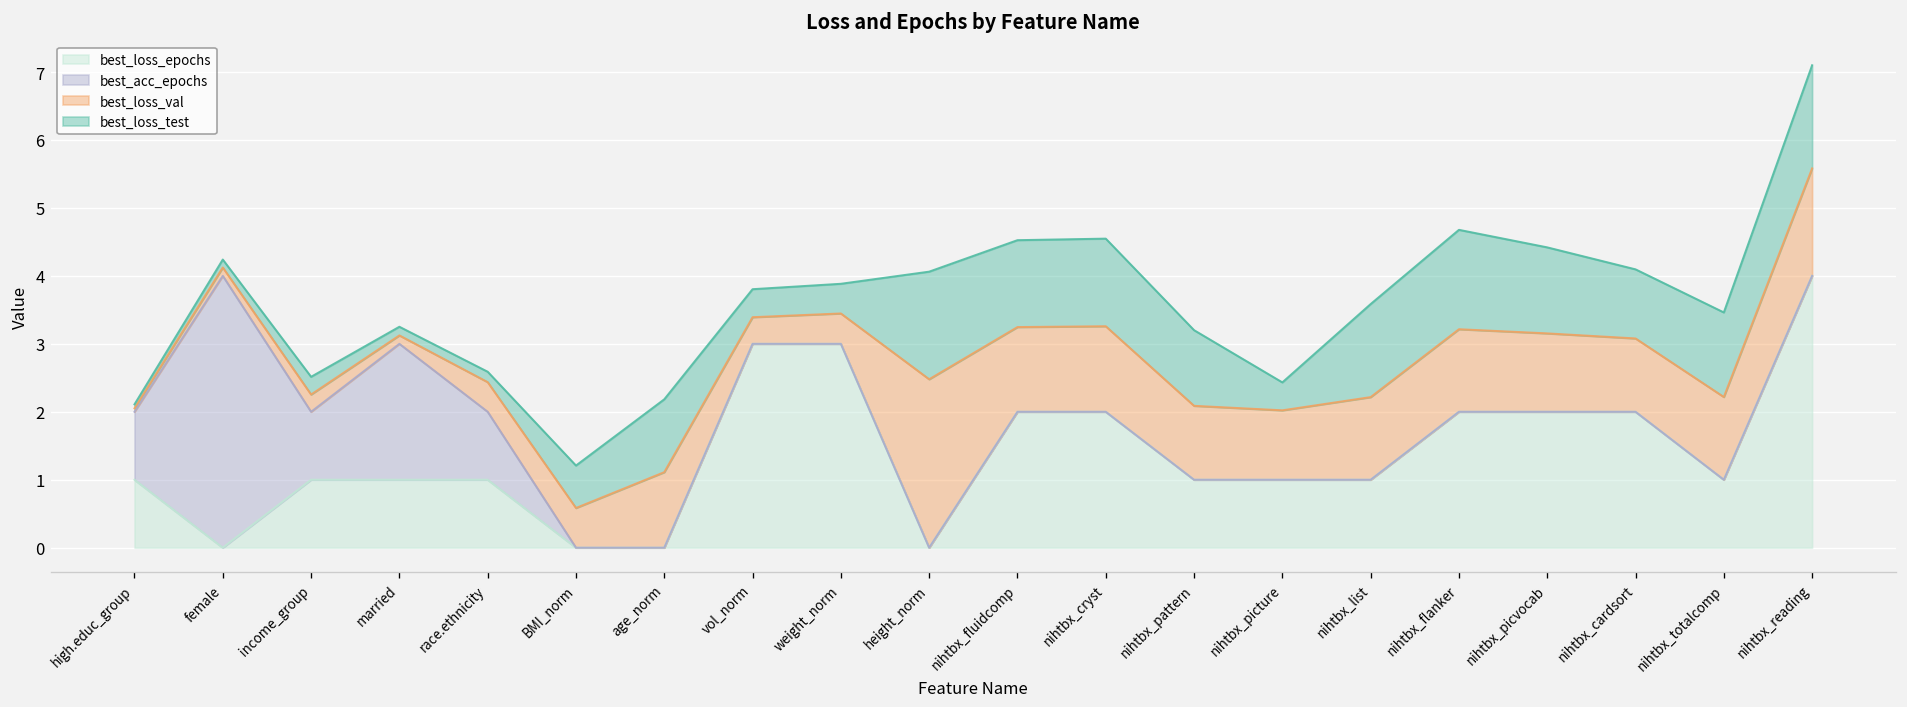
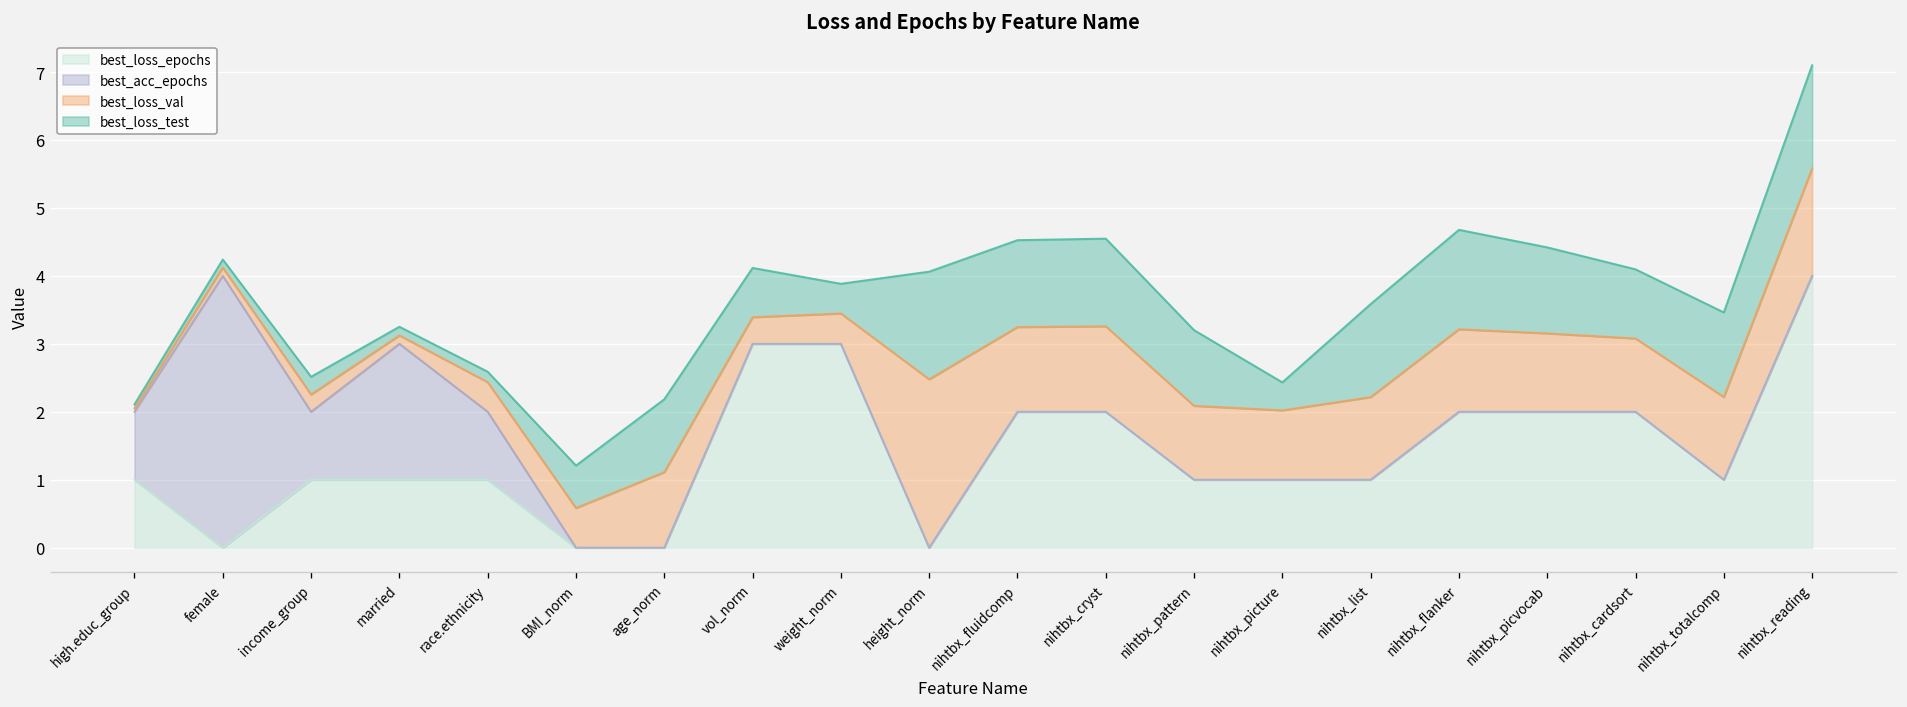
  {
    "best_loss_val": {
      "high.educ_group": 0.1,
      "female": 0.1,
      "income_group": 0.3,
      "married": 0.1,
      "race.ethnicity": 0.4,
      "BMI_norm": 0.6,
      "age_norm": 1.1,
      "vol_norm": 0.4,
      "weight_norm": 0.4,
      "height_norm": 2.5,
      "nihtbx_fluidcomp": 1.2,
      "nihtbx_cryst": 1.3,
      "nihtbx_pattern": 1.1,
      "nihtbx_picture": 1.0,
      "nihtbx_list": 1.2,
      "nihtbx_flanker": 1.2,
      "nihtbx_picvocab": 1.2,
      "nihtbx_cardsort": 1.1,
      "nihtbx_totalcomp": 1.2,
      "nihtbx_reading": 1.6
    },
    "best_loss_test": {
      "high.educ_group": 0.1,
      "female": 0.1,
      "income_group": 0.3,
      "married": 0.1,
      "race.ethnicity": 0.2,
      "BMI_norm": 0.6,
      "age_norm": 1.1,
-     "vol_norm": 0.4,
+     "vol_norm": 0.7,
      "weight_norm": 0.4,
      "height_norm": 1.6,
      "nihtbx_fluidcomp": 1.3,
      "nihtbx_cryst": 1.3,
      "nihtbx_pattern": 1.1,
      "nihtbx_picture": 0.4,
      "nihtbx_list": 1.4,
      "nihtbx_flanker": 1.5,
      "nihtbx_picvocab": 1.3,
      "nihtbx_cardsort": 1.0,
      "nihtbx_totalcomp": 1.2,
      "nihtbx_reading": 1.5
    }
  }
